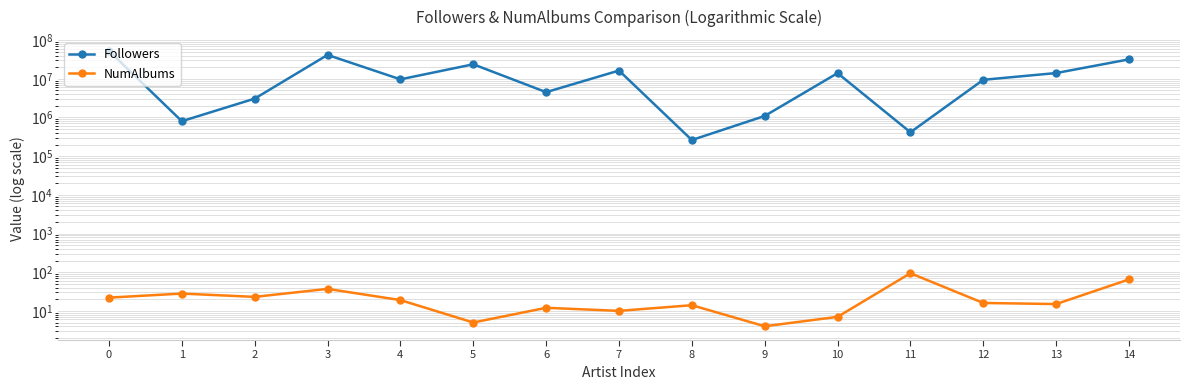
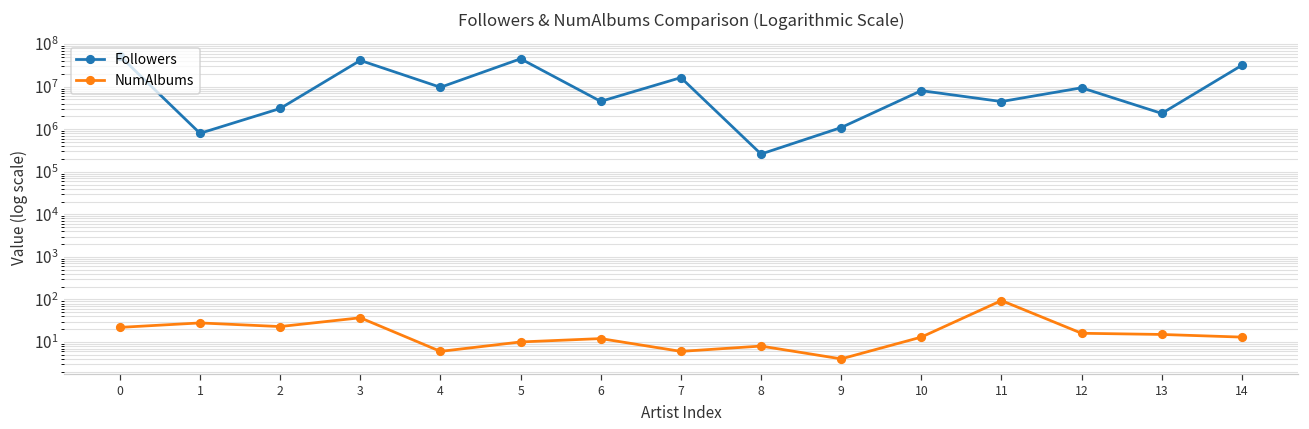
  {
    "Followers": {
      "1": 800000,
      "2": 3000000,
      "3": 40000000,
      "4": 10000000,
-     "5": 20000000,
+     "5": 50000000,
      "6": 5000000,
      "7": 16000000,
      "8": 300000,
      "9": 1100000,
-     "10": 14000000,
-     "11": 400000,
+     "10": 8000000,
+     "11": 4000000,
      "12": 9000000,
-     "13": 14000000,
+     "13": 2000000,
      "14": 30000000
    },
    "NumAlbums": {
      "0": 20,
      "1": 30,
      "2": 20,
      "3": 40,
-     "4": 20,
-     "5": 5,
+     "4": 6,
+     "5": 10,
      "6": 12,
-     "7": 10,
-     "8": 14,
+     "7": 6,
+     "8": 8,
      "9": 4,
-     "10": 7,
+     "10": 13,
      "11": 90,
      "12": 16,
      "13": 15,
-     "14": 70
+     "14": 13
    }
  }
